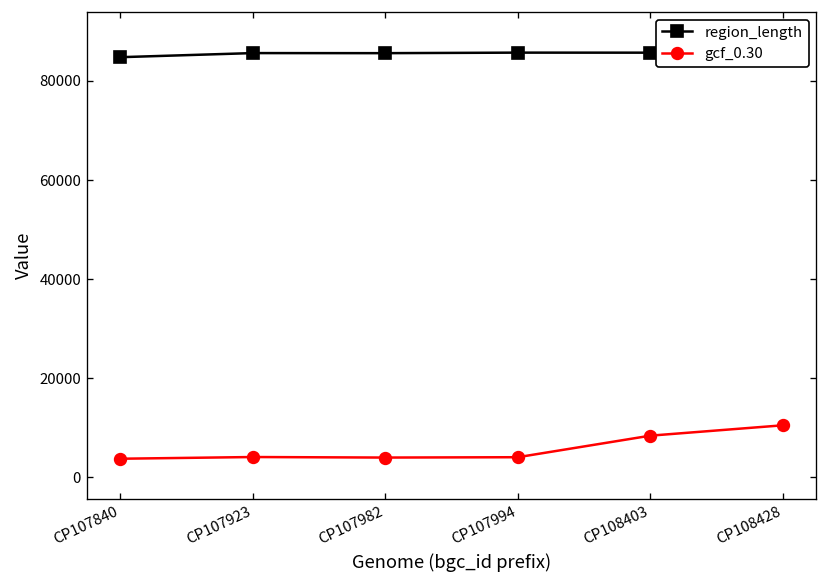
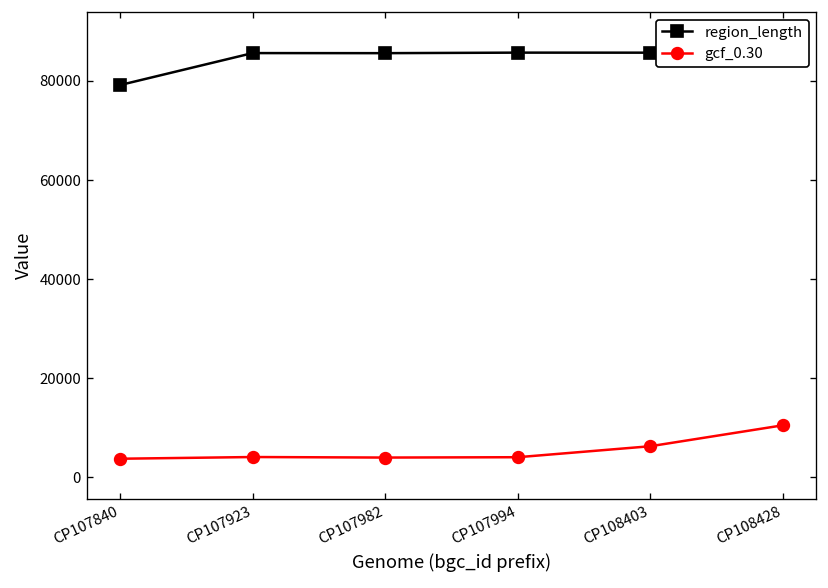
  {
    "region_length": {
-     "CP107840": 85000,
+     "CP107840": 79000,
      "CP107923": 86000,
      "CP107982": 86000,
      "CP107994": 86000,
      "CP108403": 86000
    },
    "gcf_0.30": {
      "CP107840": 4000,
      "CP107923": 4000,
      "CP107982": 4000,
      "CP107994": 4000,
-     "CP108403": 8000,
+     "CP108403": 6000,
      "CP108428": 10000
    }
  }
